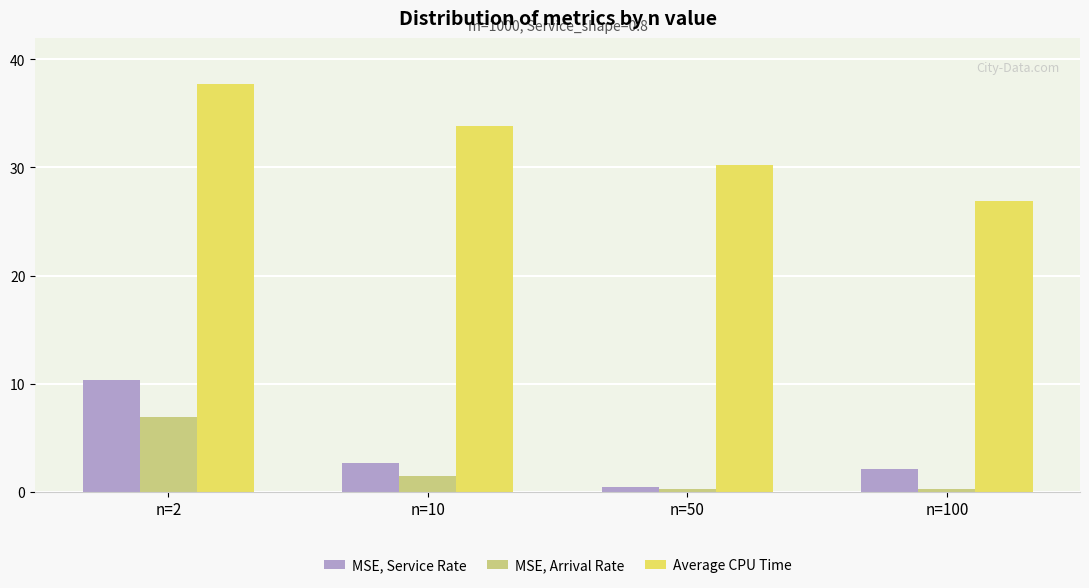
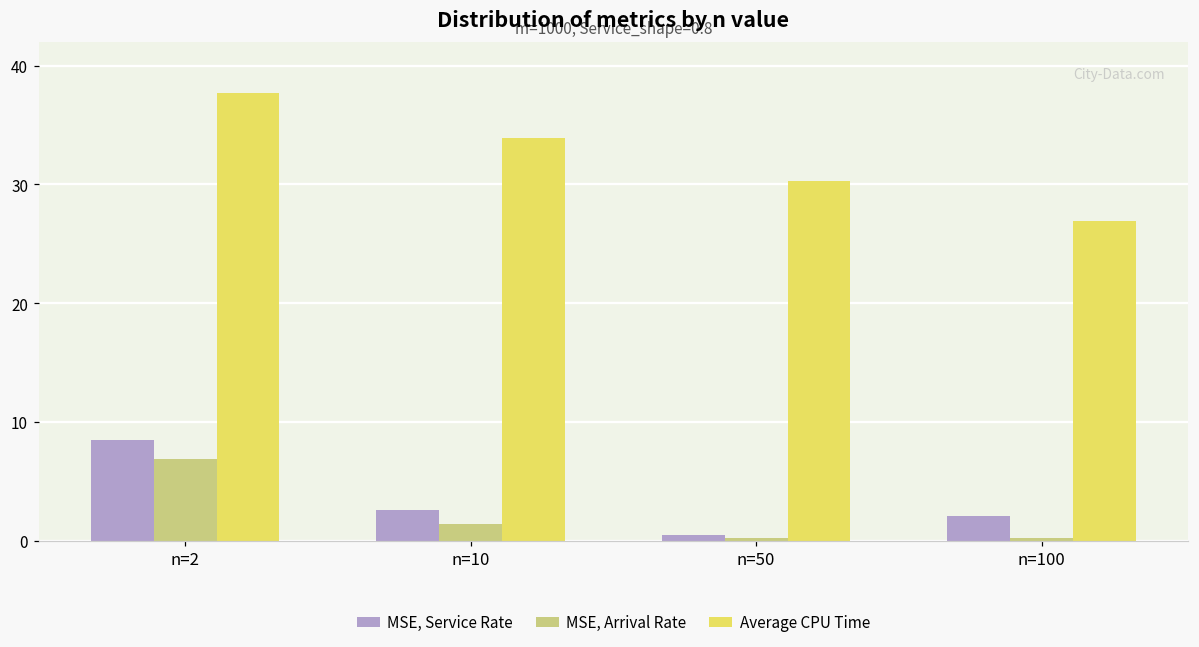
  {
    "MSE, Service Rate": {
-     "n=2": 10.3,
+     "n=2": 8.5,
      "n=10": 2.6,
      "n=50": 0.5,
      "n=100": 2.1
    }
  }
